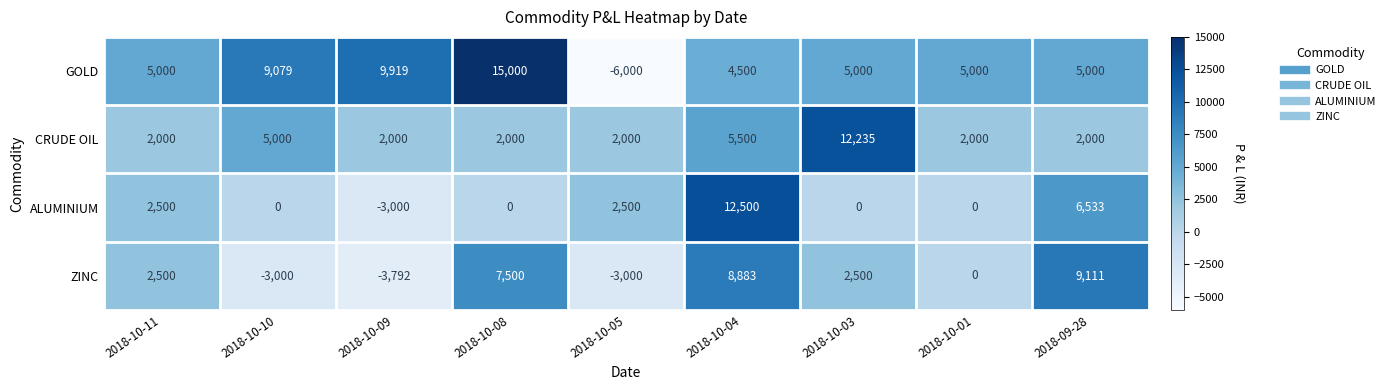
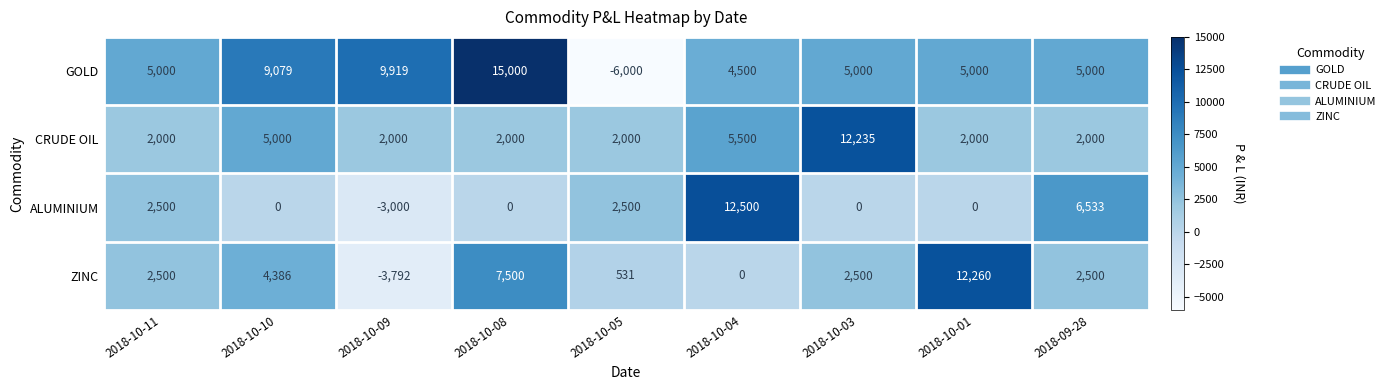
  {
    "GOLD": {
      "2018-10-11": "5,000",
      "2018-10-10": "9,079",
      "2018-10-09": "9,919",
      "2018-10-08": "15,000",
      "2018-10-05": "-6,000",
      "2018-10-04": "4,500",
      "2018-10-03": "5,000",
      "2018-10-01": "5,000",
      "2018-09-28": "5,000"
    },
    "CRUDE OIL": {
      "2018-10-11": "2,000",
      "2018-10-10": "5,000",
      "2018-10-09": "2,000",
      "2018-10-08": "2,000",
      "2018-10-05": "2,000",
      "2018-10-04": "5,500",
      "2018-10-03": "12,235",
      "2018-10-01": "2,000",
      "2018-09-28": "2,000"
    },
    "ALUMINIUM": {
      "2018-10-11": "2,500",
      "2018-10-10": "0",
      "2018-10-09": "-3,000",
      "2018-10-08": "0",
      "2018-10-05": "2,500",
      "2018-10-04": "12,500",
      "2018-10-03": "0",
      "2018-10-01": "0",
      "2018-09-28": "6,533"
    },
    "ZINC": {
      "2018-10-11": "2,500",
-     "2018-10-10": "-3,000",
+     "2018-10-10": "4,386",
      "2018-10-09": "-3,792",
      "2018-10-08": "7,500",
-     "2018-10-05": "-3,000",
-     "2018-10-04": "8,883",
+     "2018-10-05": "531",
+     "2018-10-04": "0",
      "2018-10-03": "2,500",
-     "2018-10-01": "0",
-     "2018-09-28": "9,111"
+     "2018-10-01": "12,260",
+     "2018-09-28": "2,500"
    }
  }
